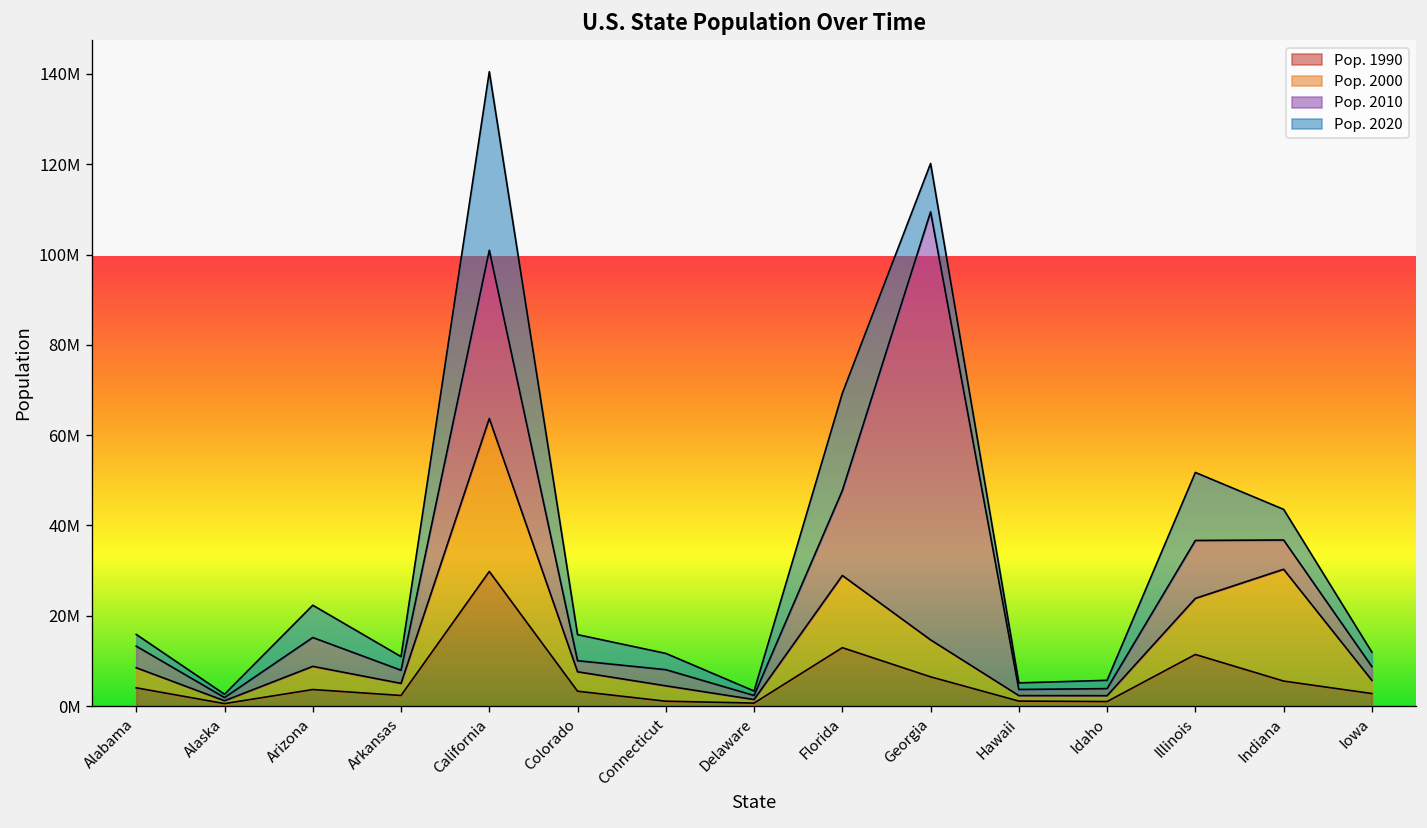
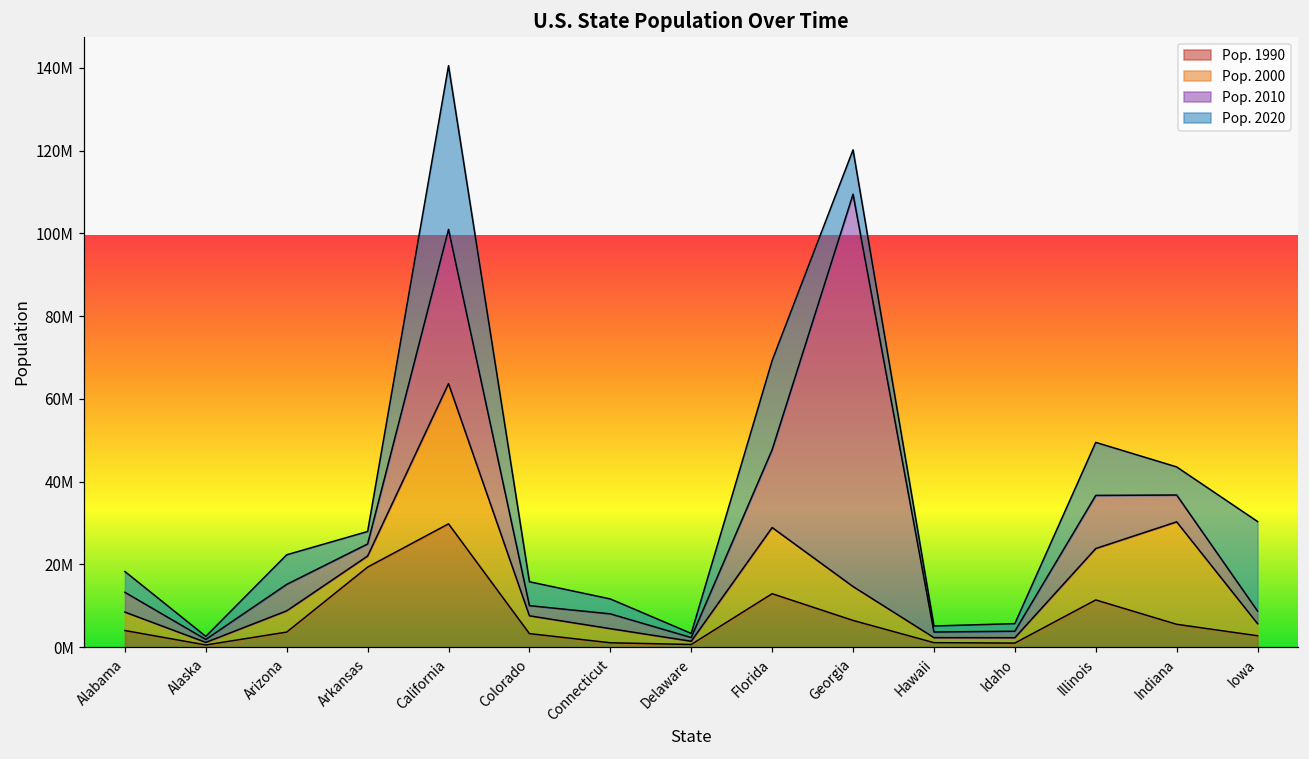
  {
    "Pop. 1990": {
      "Alabama": 4000000,
      "Arizona": 4000000,
-     "Arkansas": 2000000,
+     "Arkansas": 19000000,
      "California": 30000000,
      "Colorado": 3000000,
      "Connecticut": 1000000,
      "Delaware": 1000000,
      "Florida": 13000000,
      "Georgia": 6000000,
      "Hawaii": 1000000,
      "Idaho": 1000000,
      "Illinois": 11000000,
      "Indiana": 6000000,
      "Iowa": 3000000
    },
    "Pop. 2000": {
      "Alabama": 4000000,
      "Arizona": 5000000,
      "Arkansas": 3000000,
      "California": 34000000,
      "Colorado": 4000000,
      "Connecticut": 3000000,
      "Delaware": 1000000,
      "Florida": 16000000,
      "Georgia": 8000000,
      "Hawaii": 1000000,
      "Idaho": 1000000,
      "Illinois": 12000000,
      "Indiana": 25000000,
      "Iowa": 3000000
    },
    "Pop. 2010": {
      "Alabama": 5000000,
      "Alaska": 1000000,
      "Arizona": 6000000,
      "Arkansas": 3000000,
      "California": 37000000,
      "Colorado": 2000000,
      "Connecticut": 4000000,
      "Delaware": 1000000,
      "Florida": 19000000,
      "Georgia": 95000000,
      "Hawaii": 1000000,
      "Idaho": 2000000,
      "Illinois": 13000000,
      "Indiana": 6000000,
      "Iowa": 3000000
    },
    "Pop. 2020": {
-     "Alabama": 3000000,
+     "Alabama": 5000000,
      "Alaska": 1000000,
      "Arizona": 7000000,
      "Arkansas": 3000000,
      "California": 40000000,
      "Colorado": 6000000,
      "Connecticut": 4000000,
      "Delaware": 1000000,
      "Florida": 22000000,
      "Georgia": 11000000,
      "Hawaii": 1000000,
      "Idaho": 2000000,
-     "Illinois": 15000000,
+     "Illinois": 13000000,
      "Indiana": 7000000,
-     "Iowa": 3000000
+     "Iowa": 22000000
    }
  }
